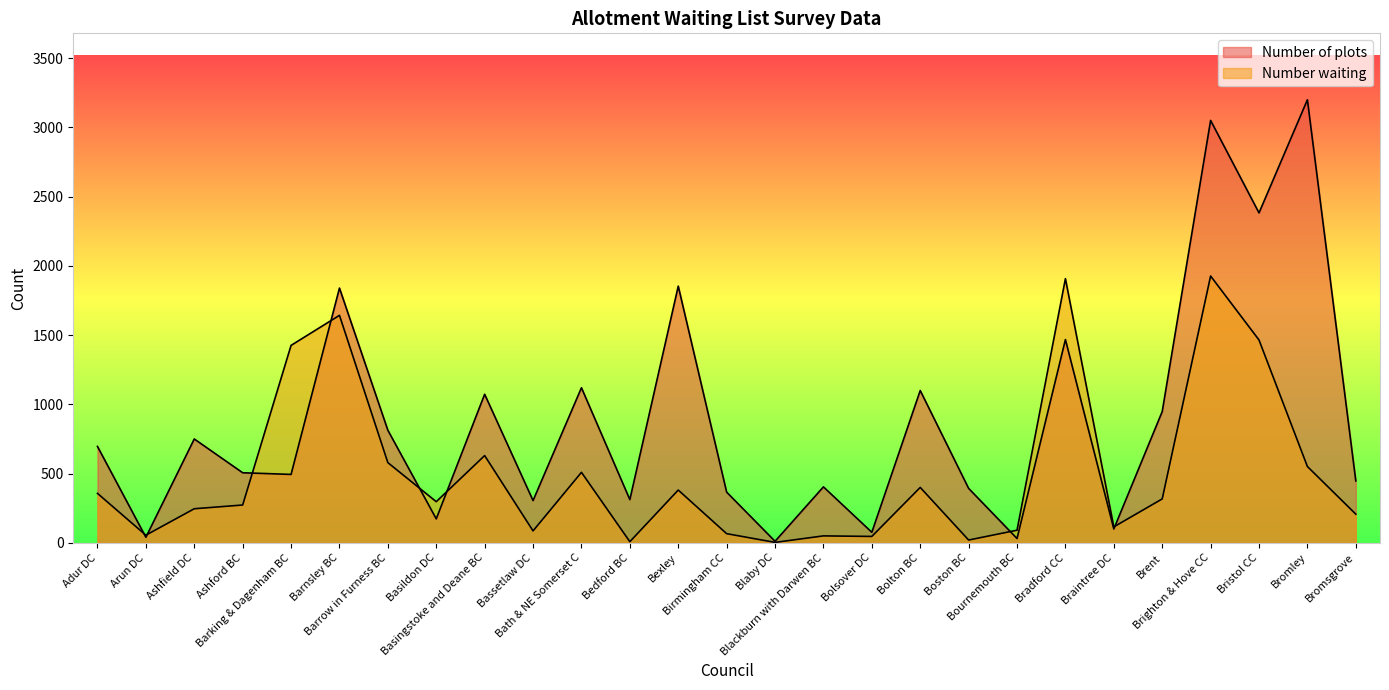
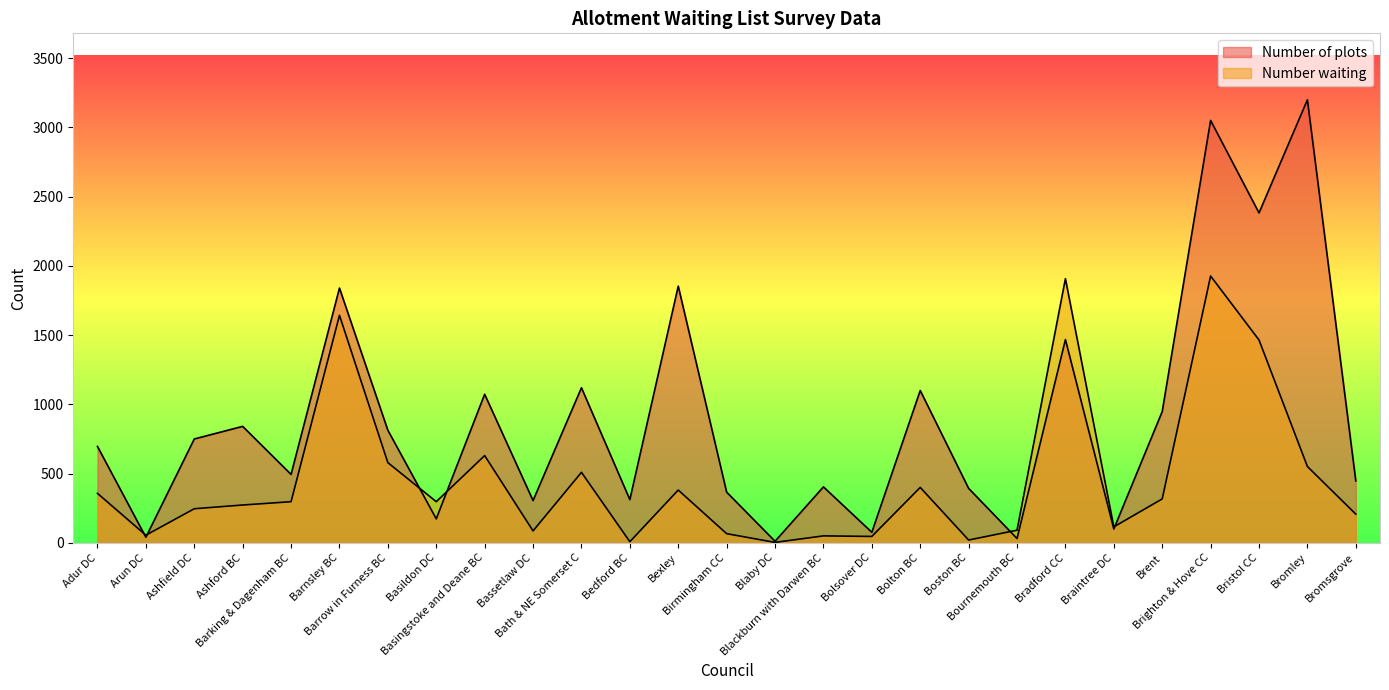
  {
    "Number of plots": {
      "Adur DC": 700,
      "Ashfield DC": 750,
-     "Ashford BC": 510,
+     "Ashford BC": 840,
      "Barking & Dagenham BC": 490,
      "Barnsley BC": 1840,
      "Barrow in Furness BC": 810,
      "Basildon DC": 170,
      "Basingstoke and Deane BC": 1070,
      "Bassetlaw DC": 310,
      "Bath & NE Somerset C": 1120,
      "Bedford BC": 310,
      "Bexley": 1850,
      "Birmingham CC": 370,
      "Blackburn with Darwen BC": 400,
      "Bolsover DC": 80,
      "Bolton BC": 1100,
      "Boston BC": 390,
      "Bournemouth BC": 30,
      "Bradford CC": 1470,
      "Brent": 950,
      "Brighton & Hove CC": 3050,
      "Bristol CC": 2380,
      "Bromley": 3200,
      "Bromsgrove": 450
    },
    "Number waiting": {
      "Adur DC": 360,
      "Ashfield DC": 250,
      "Ashford BC": 270,
-     "Barking & Dagenham BC": 1430,
+     "Barking & Dagenham BC": 300,
      "Barnsley BC": 1640,
      "Barrow in Furness BC": 580,
      "Basildon DC": 300,
      "Basingstoke and Deane BC": 630,
      "Bassetlaw DC": 90,
      "Bath & NE Somerset C": 510,
      "Bedford BC": 10,
      "Bexley": 380,
      "Birmingham CC": 70,
      "Blackburn with Darwen BC": 50,
      "Bolsover DC": 50,
      "Bolton BC": 400,
      "Boston BC": 20,
      "Bournemouth BC": 90,
      "Bradford CC": 1910,
      "Brent": 320,
      "Brighton & Hove CC": 1930,
      "Bristol CC": 1470,
      "Bromley": 550,
      "Bromsgrove": 210
    }
  }
